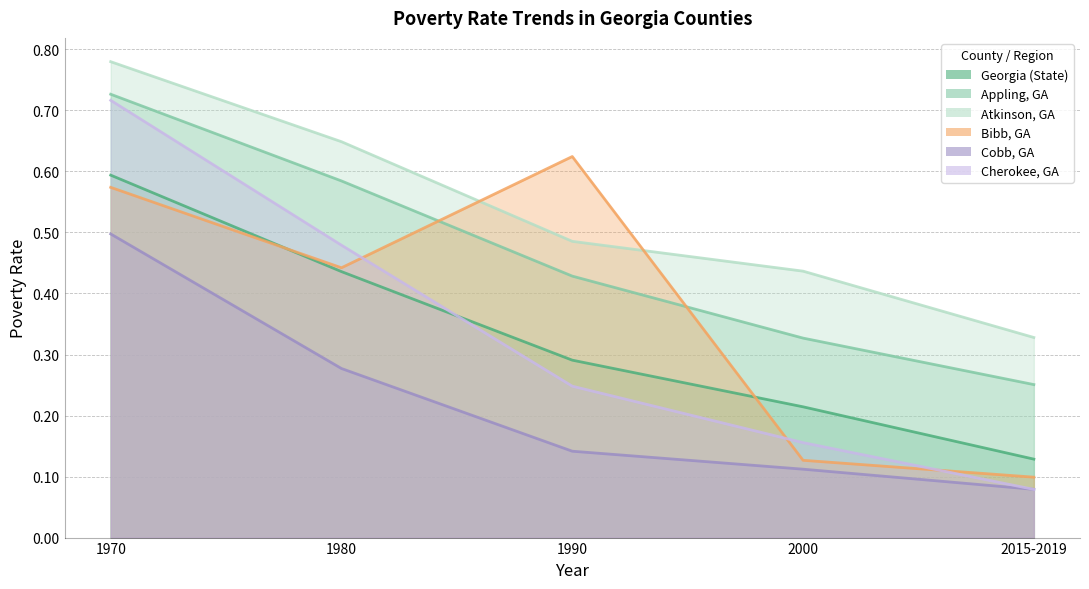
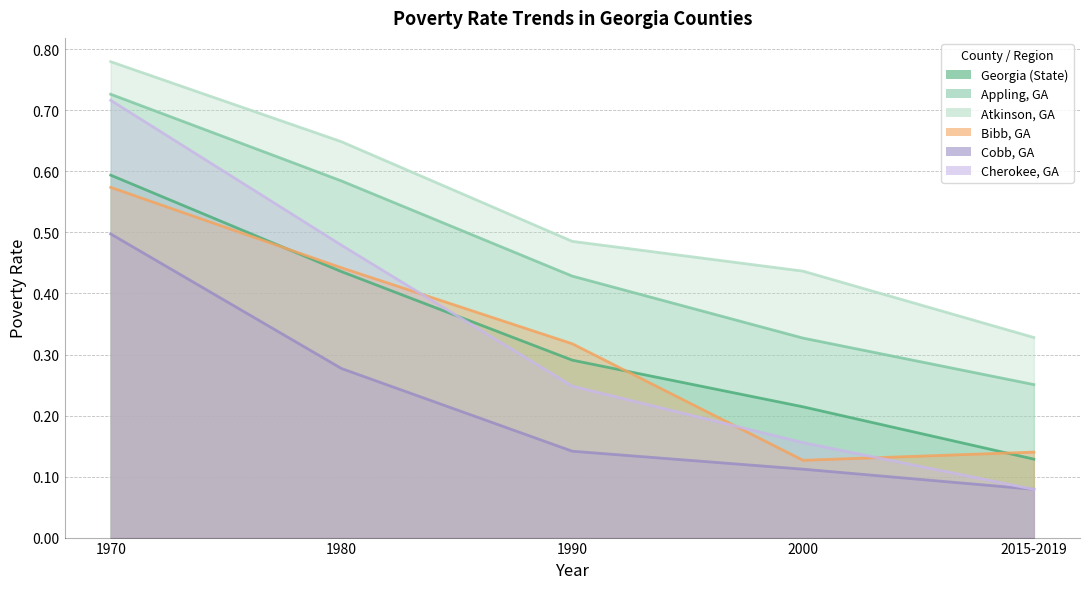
  {
    "Bibb, GA": {
      "1970": 0.57,
      "1980": 0.44,
-     "1990": 0.62,
+     "1990": 0.32,
      "2000": 0.13,
-     "2015-2019": 0.10
+     "2015-2019": 0.14
    }
  }
